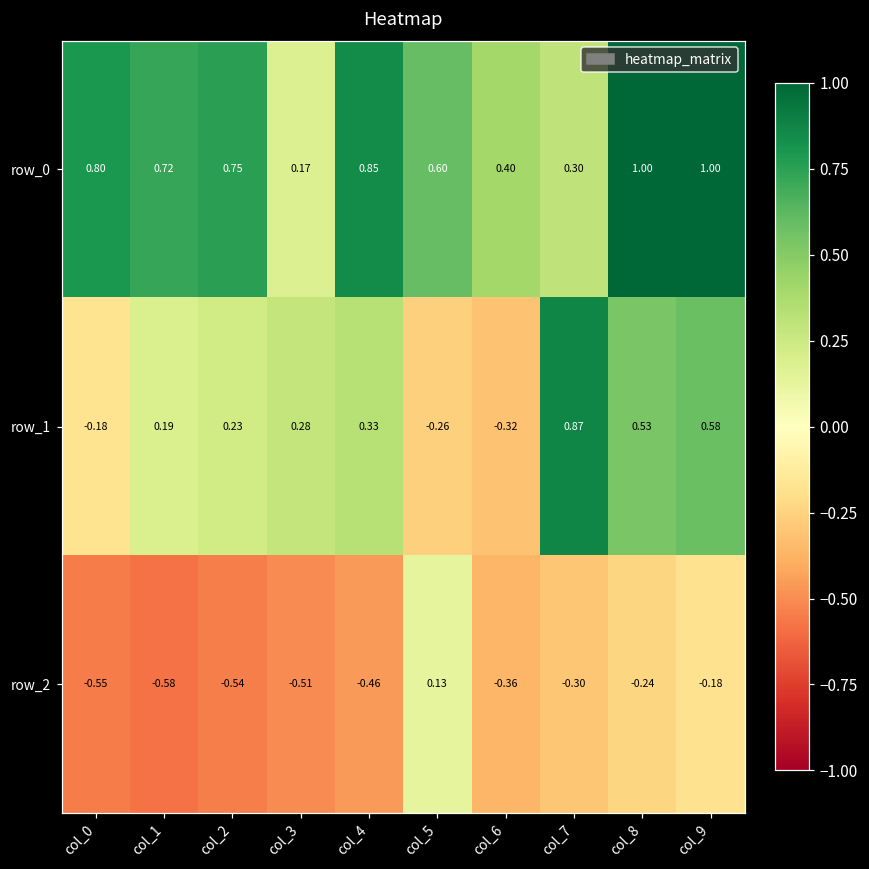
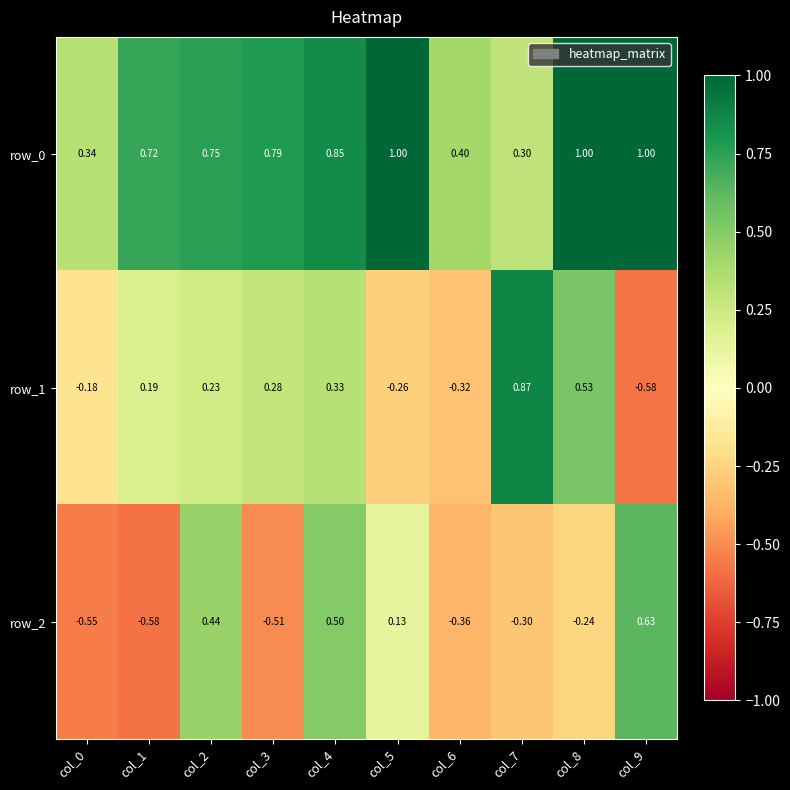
  {
    "row_0": {
-     "col_0": 0.80,
+     "col_0": 0.34,
      "col_1": 0.72,
      "col_2": 0.75,
-     "col_3": 0.17,
+     "col_3": 0.79,
      "col_4": 0.85,
-     "col_5": 0.60,
+     "col_5": 1.00,
      "col_6": 0.40,
      "col_7": 0.30,
      "col_8": 1.00,
      "col_9": 1.00
    },
    "row_1": {
      "col_0": -0.18,
      "col_1": 0.19,
      "col_2": 0.23,
      "col_3": 0.28,
      "col_4": 0.33,
      "col_5": -0.26,
      "col_6": -0.32,
      "col_7": 0.87,
      "col_8": 0.53,
-     "col_9": 0.58
+     "col_9": -0.58
    },
    "row_2": {
      "col_0": -0.55,
      "col_1": -0.58,
-     "col_2": -0.54,
+     "col_2": 0.44,
      "col_3": -0.51,
-     "col_4": -0.46,
+     "col_4": 0.50,
      "col_5": 0.13,
      "col_6": -0.36,
      "col_7": -0.30,
      "col_8": -0.24,
-     "col_9": -0.18
+     "col_9": 0.63
    }
  }
